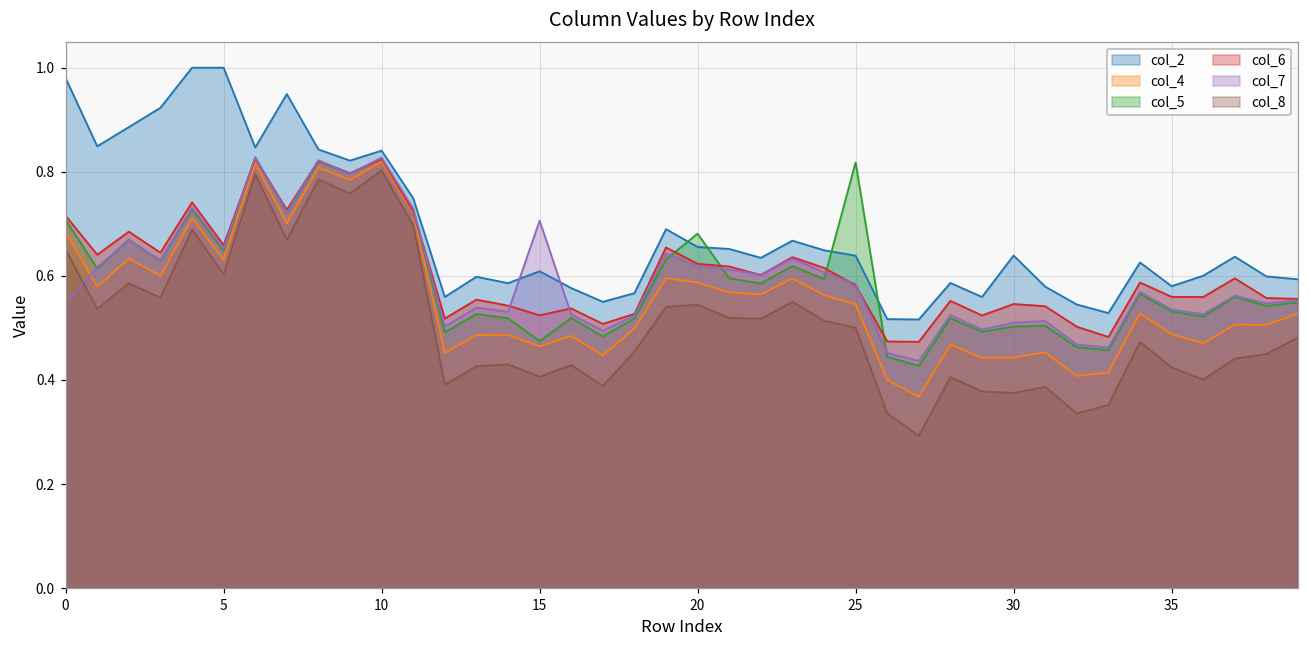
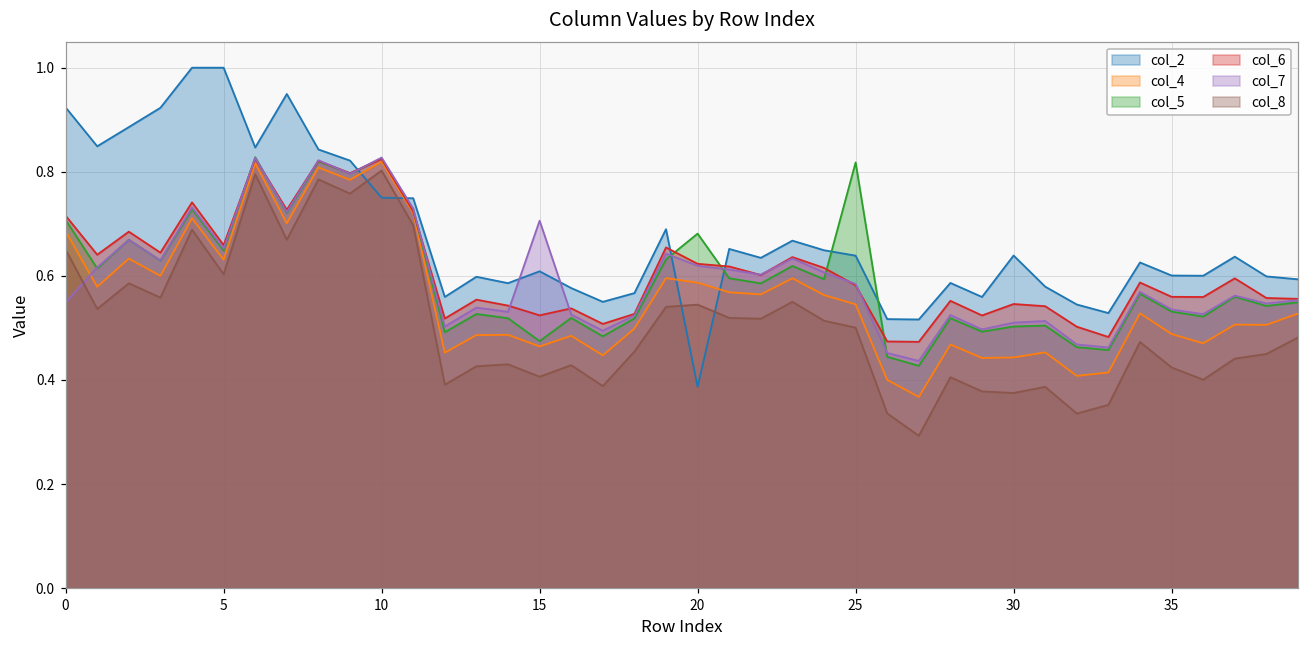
  {
    "col_2": {
-     "0": 0.98,
+     "0": 0.92,
      "5": 1.00,
-     "10": 0.84,
+     "10": 0.75,
      "15": 0.61,
-     "20": 0.66,
+     "20": 0.39,
      "25": 0.64,
      "30": 0.64,
-     "35": 0.58
+     "35": 0.60
    },
    "col_5": {
      "0": 0.71,
      "15": 0.47,
      "20": 0.68,
      "25": 0.82,
      "30": 0.50
    },
    "col_7": {
      "0": 0.55,
      "15": 0.71,
      "30": 0.51
    }
  }
